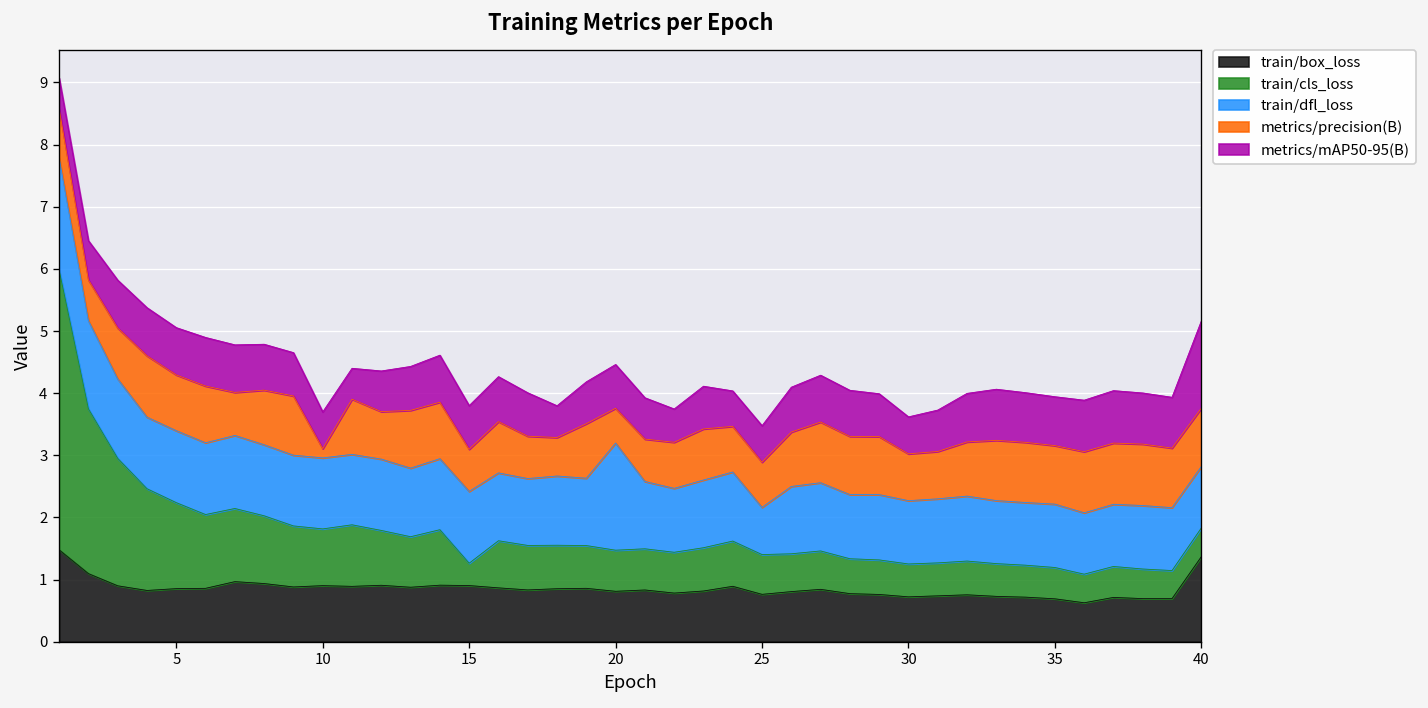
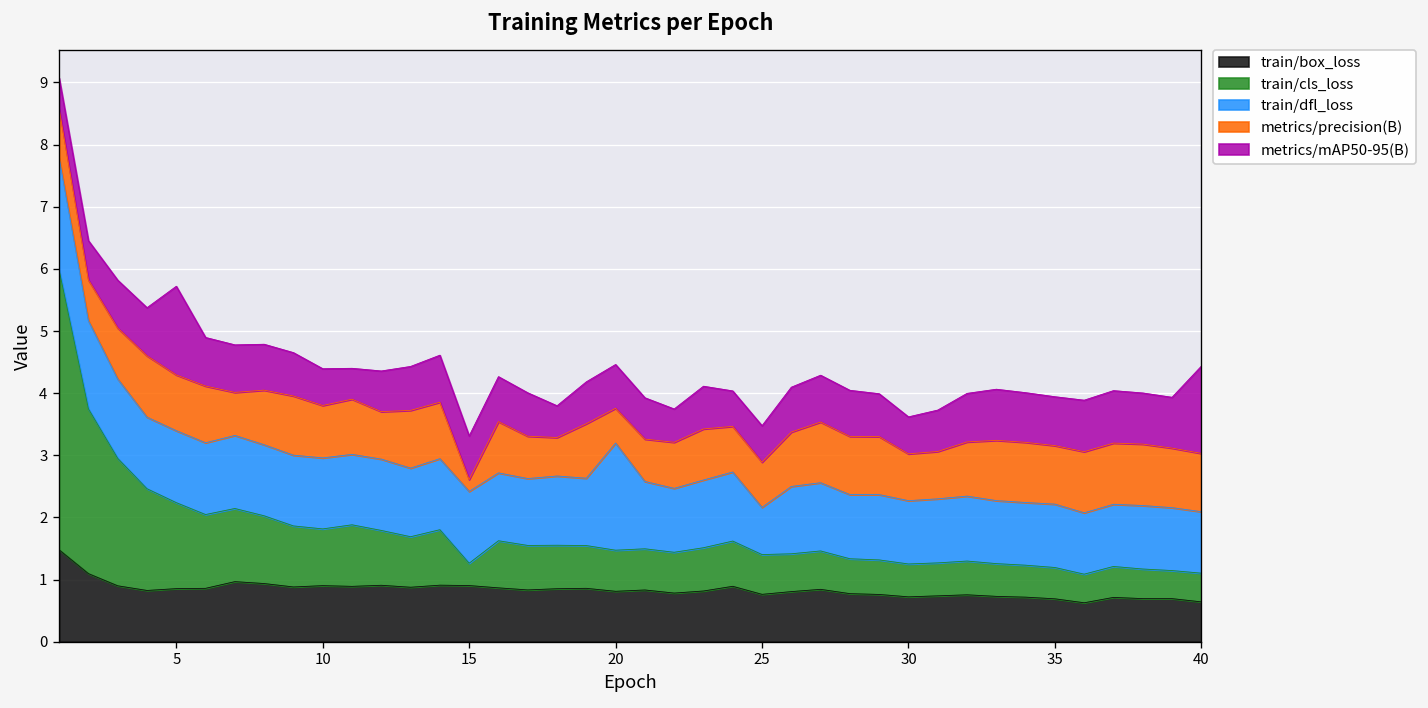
  {
    "train/box_loss": {
      "5": 0.9,
      "10": 0.9,
      "15": 0.9,
      "20": 0.8,
      "25": 0.8,
      "30": 0.7,
      "35": 0.7,
-     "40": 1.4
+     "40": 0.6
    },
    "train/cls_loss": {
      "5": 1.4,
      "10": 0.9,
      "15": 0.4,
      "20": 0.7,
      "25": 0.6,
      "30": 0.5,
      "35": 0.5,
      "40": 0.5
    },
    "train/dfl_loss": {
      "5": 1.2,
      "10": 1.1,
      "15": 1.2,
      "20": 1.7,
      "25": 0.8,
      "30": 1.0,
      "35": 1.0,
      "40": 1.0
    },
    "metrics/precision(B)": {
      "5": 0.9,
-     "10": 0.1,
-     "15": 0.7,
+     "10": 0.8,
+     "15": 0.2,
      "20": 0.6,
      "25": 0.7,
      "30": 0.8,
      "35": 0.9,
      "40": 0.9
    },
    "metrics/mAP50-95(B)": {
-     "5": 0.8,
+     "5": 1.4,
      "10": 0.6,
      "15": 0.7,
      "20": 0.7,
      "25": 0.6,
      "30": 0.6,
      "35": 0.8,
      "40": 1.4
    }
  }
